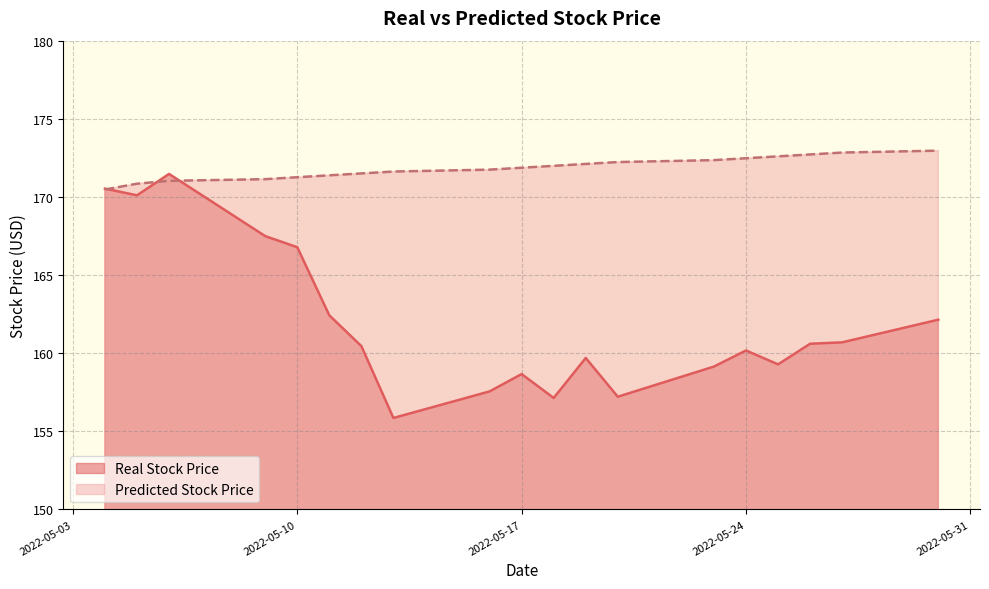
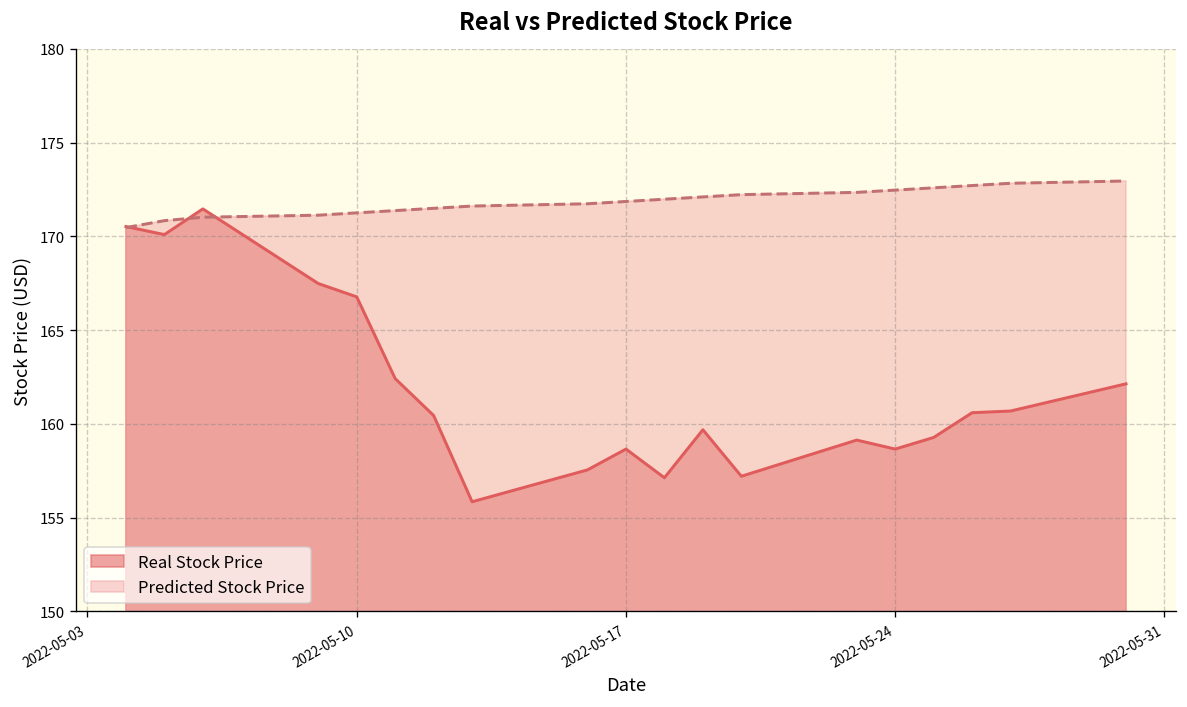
  {
    "Real Stock Price": {
      "2022-05-10": 166.8,
      "2022-05-17": 158.7,
-     "2022-05-24": 160.2
+     "2022-05-24": 158.7
    },
    "Predicted Stock Price": {
      "2022-05-10": 171.3,
      "2022-05-17": 171.9,
      "2022-05-24": 172.5
    }
  }
